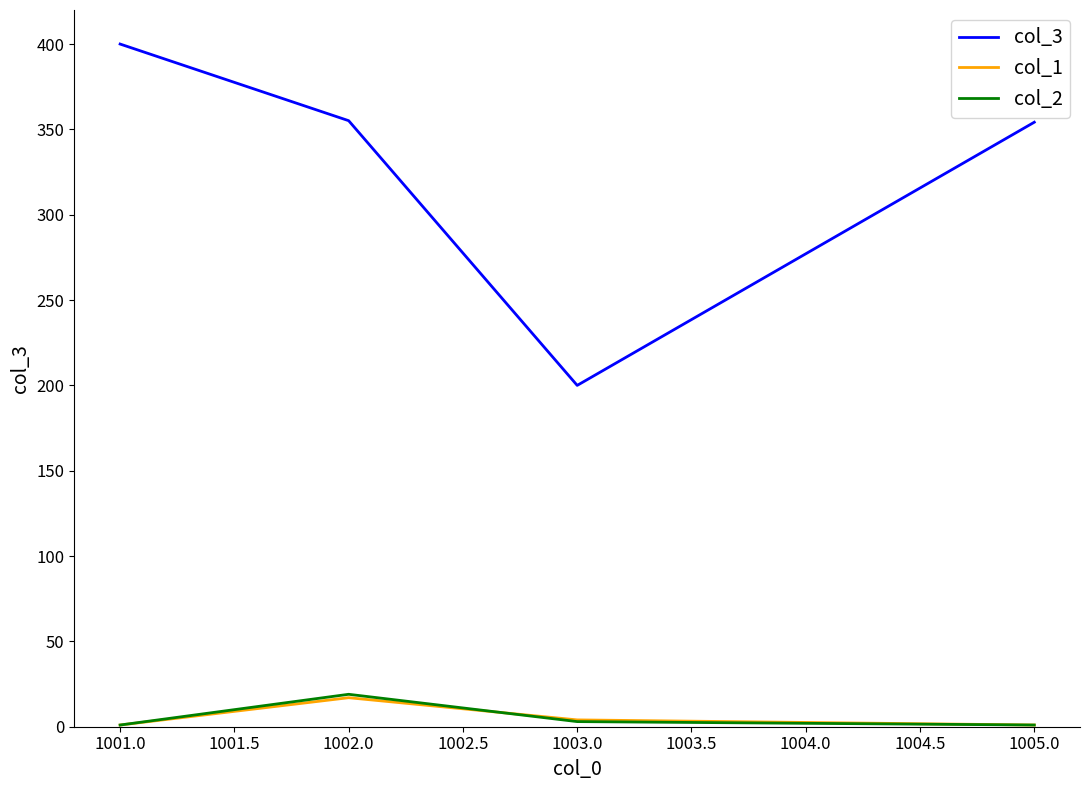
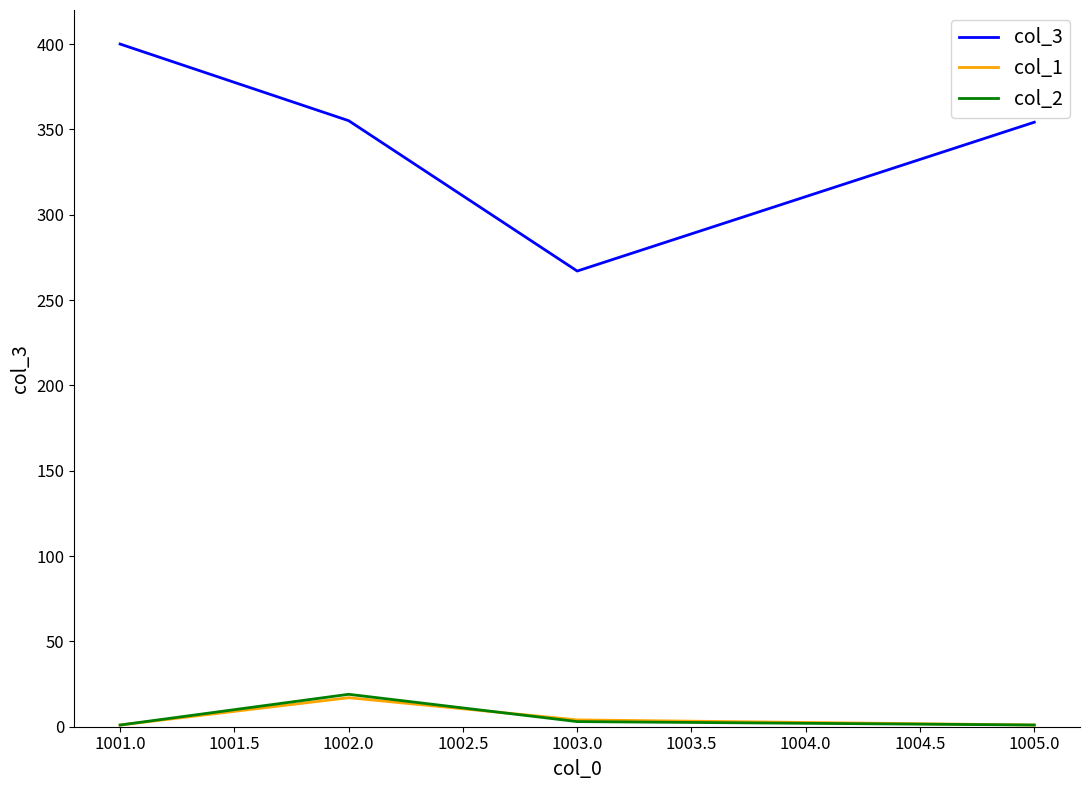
  {
    "col_3": {
      "1001.0": 400,
      "1002.0": 355,
-     "1003.0": 200,
+     "1003.0": 267,
      "1005.0": 354
    },
    "col_1": {
      "1002.0": 17
    },
    "col_2": {
      "1002.0": 19
    }
  }
